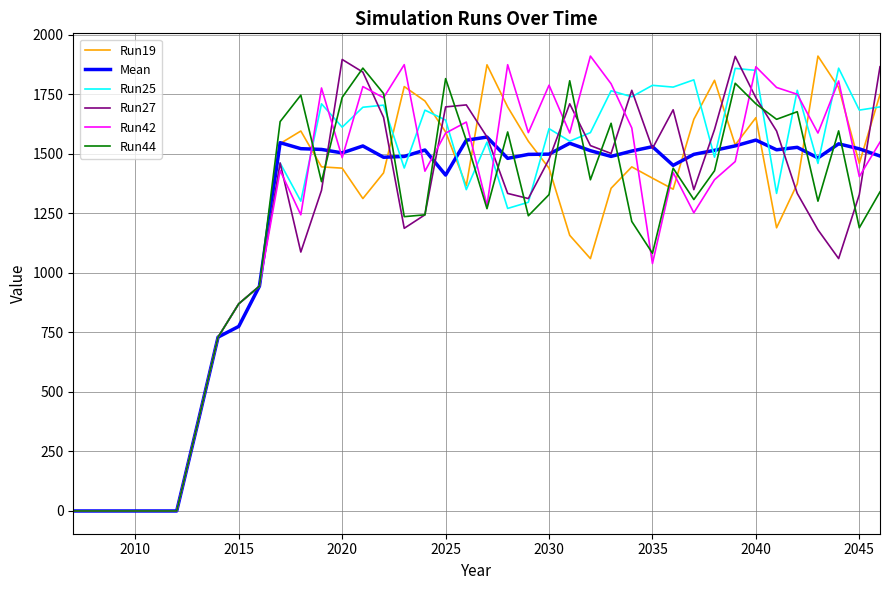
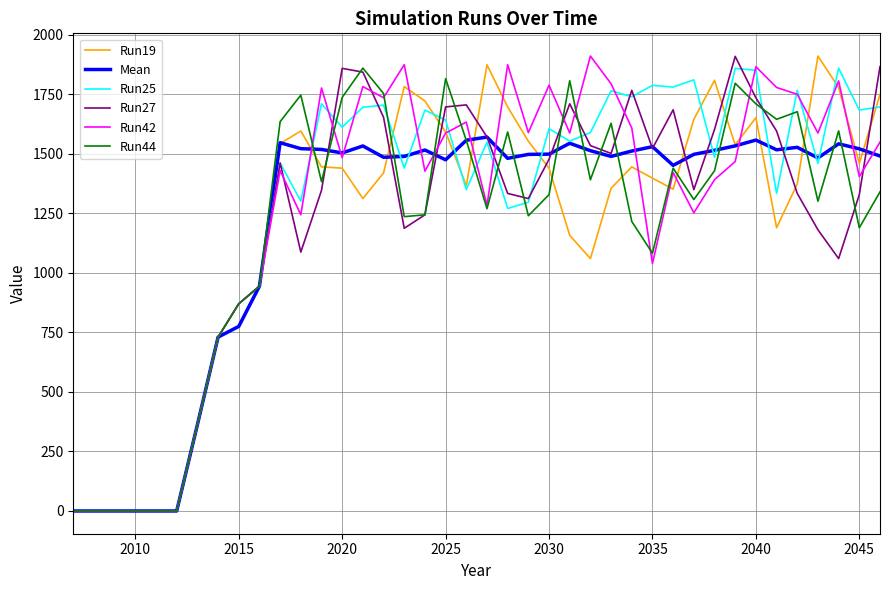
  {
    "Run19": {
      "2020": 1440,
      "2030": 1440,
      "2035": 1400,
      "2040": 1650,
      "2045": 1460
    },
    "Mean": {
      "2015": 780,
      "2020": 1500,
-     "2025": 1410,
+     "2025": 1470,
      "2030": 1500,
      "2040": 1560,
      "2045": 1520
    },
    "Run25": {
      "2020": 1610,
      "2025": 1640,
      "2030": 1610,
      "2035": 1790,
      "2040": 1850,
      "2045": 1680
    },
    "Run27": {
-     "2020": 1900,
+     "2020": 1860,
      "2025": 1700,
      "2030": 1480,
      "2040": 1730,
      "2045": 1330
    },
    "Run42": {
      "2020": 1480,
      "2030": 1790,
      "2035": 1040,
      "2040": 1870,
      "2045": 1400
    },
    "Run44": {
      "2020": 1740,
      "2025": 1820,
      "2030": 1330,
      "2035": 1080,
      "2040": 1710,
      "2045": 1190
    }
  }
